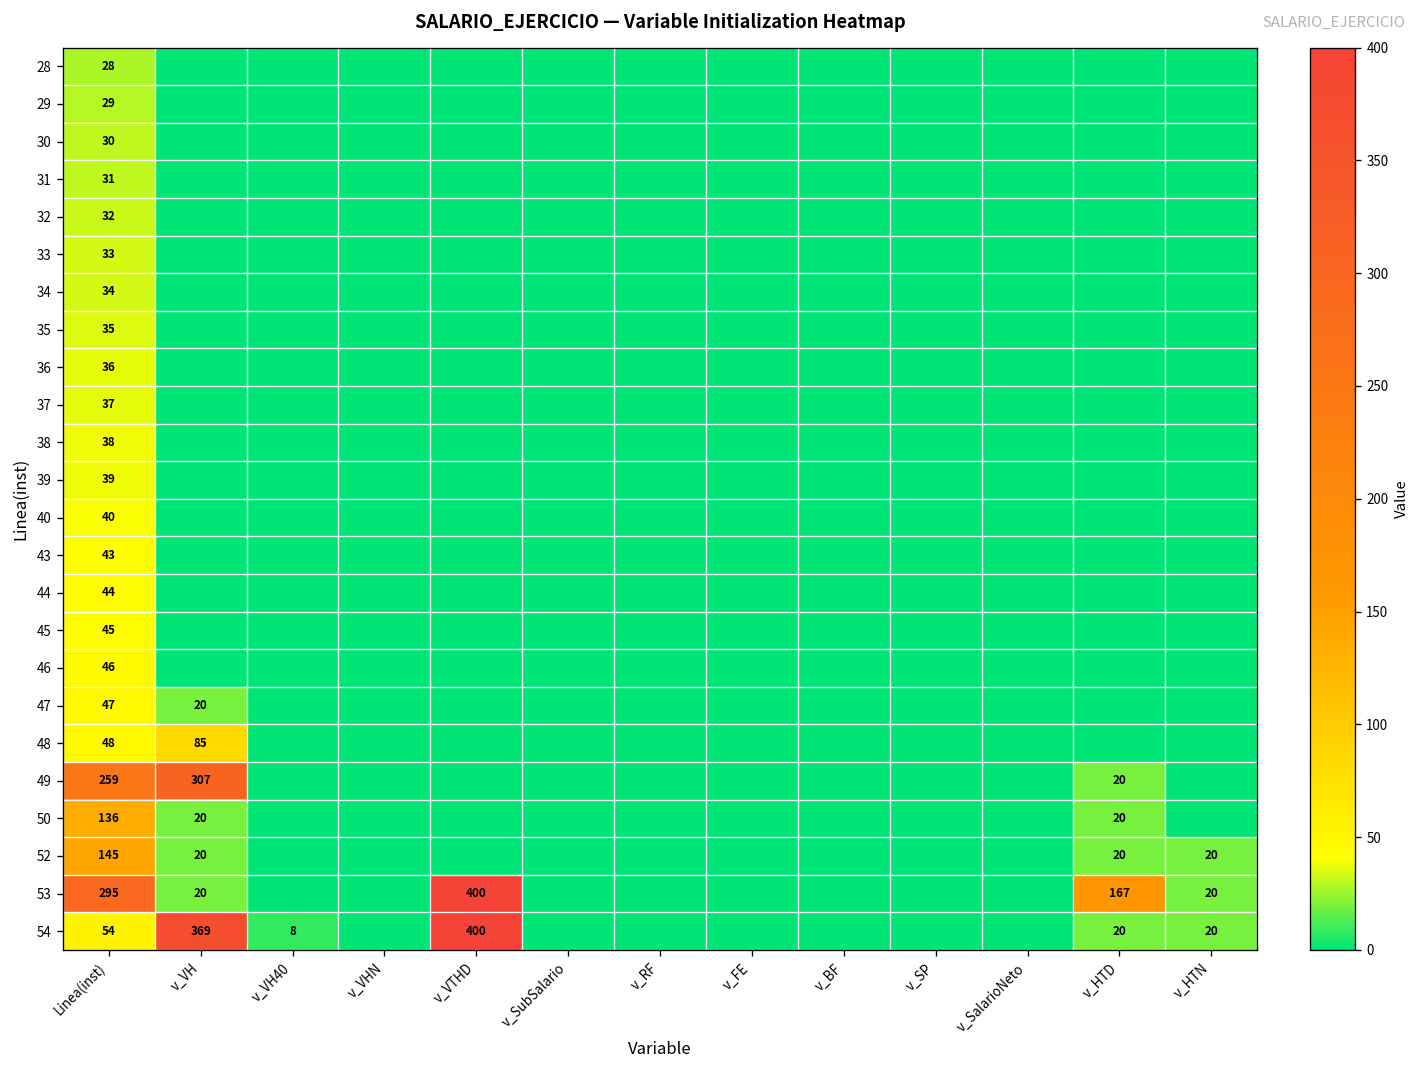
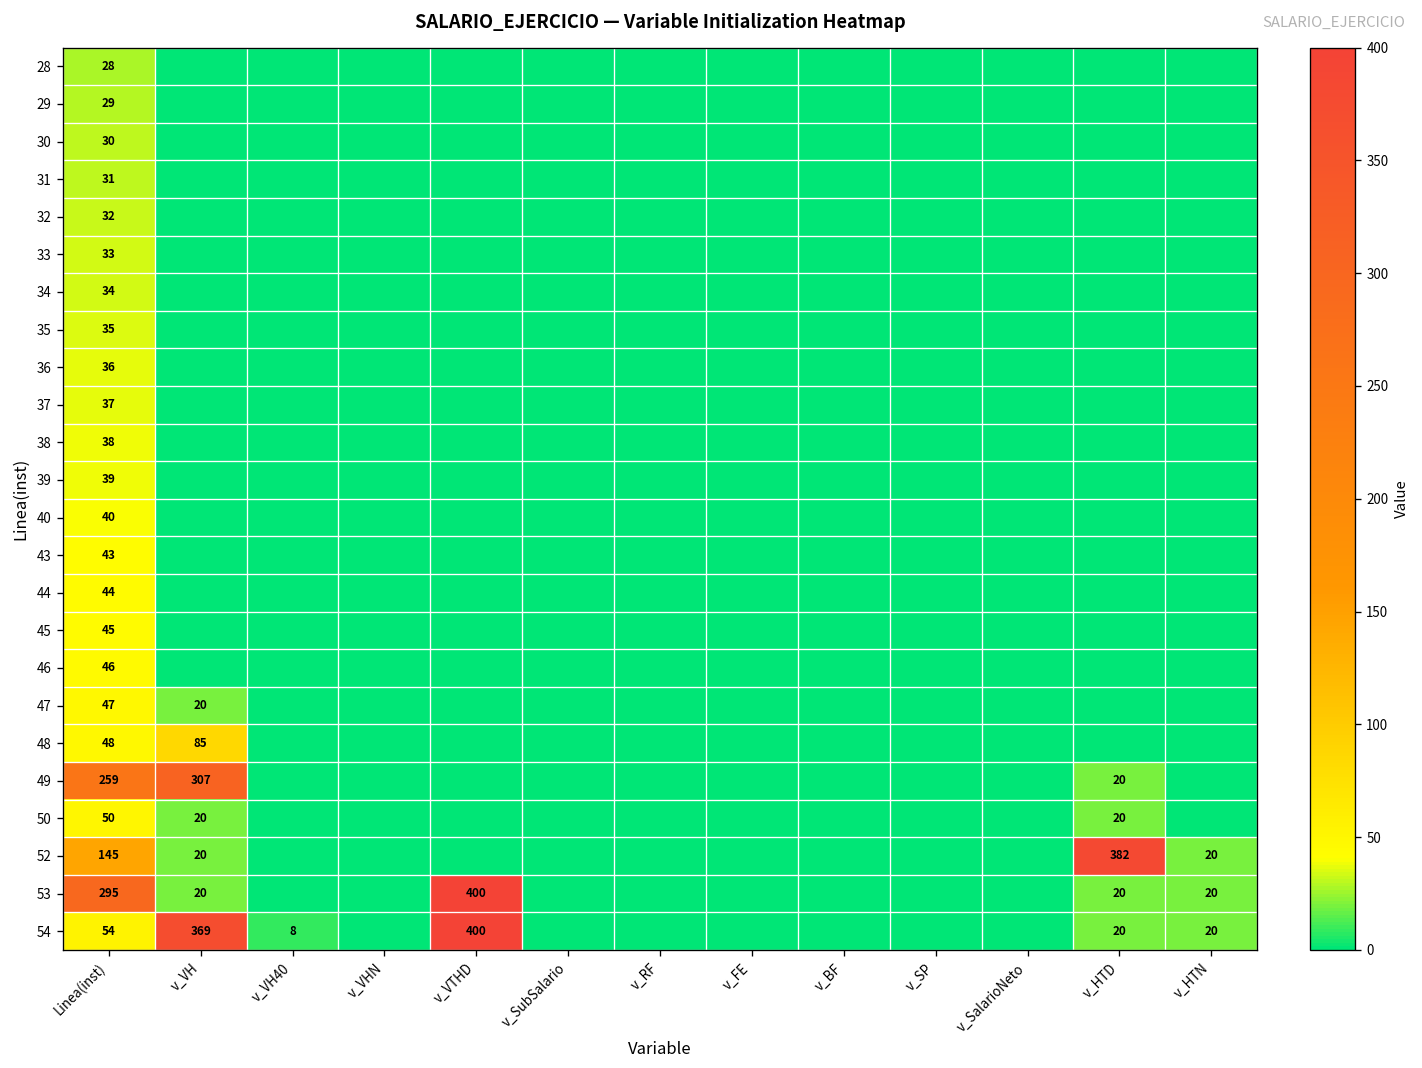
  {
    "28": {
      "Linea(inst)": 28
    },
    "29": {
      "Linea(inst)": 29
    },
    "30": {
      "Linea(inst)": 30
    },
    "31": {
      "Linea(inst)": 31
    },
    "32": {
      "Linea(inst)": 32
    },
    "33": {
      "Linea(inst)": 33
    },
    "34": {
      "Linea(inst)": 34
    },
    "35": {
      "Linea(inst)": 35
    },
    "36": {
      "Linea(inst)": 36
    },
    "37": {
      "Linea(inst)": 37
    },
    "38": {
      "Linea(inst)": 38
    },
    "39": {
      "Linea(inst)": 39
    },
    "40": {
      "Linea(inst)": 40
    },
    "43": {
      "Linea(inst)": 43
    },
    "44": {
      "Linea(inst)": 44
    },
    "45": {
      "Linea(inst)": 45
    },
    "46": {
      "Linea(inst)": 46
    },
    "47": {
      "Linea(inst)": 47,
      "v_VH": 20
    },
    "48": {
      "Linea(inst)": 48,
      "v_VH": 85
    },
    "49": {
      "Linea(inst)": 259,
      "v_VH": 307,
      "v_HTD": 20
    },
    "50": {
-     "Linea(inst)": 136,
+     "Linea(inst)": 50,
      "v_VH": 20,
      "v_HTD": 20
    },
    "52": {
      "Linea(inst)": 145,
      "v_VH": 20,
-     "v_HTD": 20,
+     "v_HTD": 382,
      "v_HTN": 20
    },
    "53": {
      "Linea(inst)": 295,
      "v_VH": 20,
      "v_VTHD": 400,
-     "v_HTD": 167,
+     "v_HTD": 20,
      "v_HTN": 20
    },
    "54": {
      "Linea(inst)": 54,
      "v_VH": 369,
      "v_VH40": 8,
      "v_VTHD": 400,
      "v_HTD": 20,
      "v_HTN": 20
    }
  }
